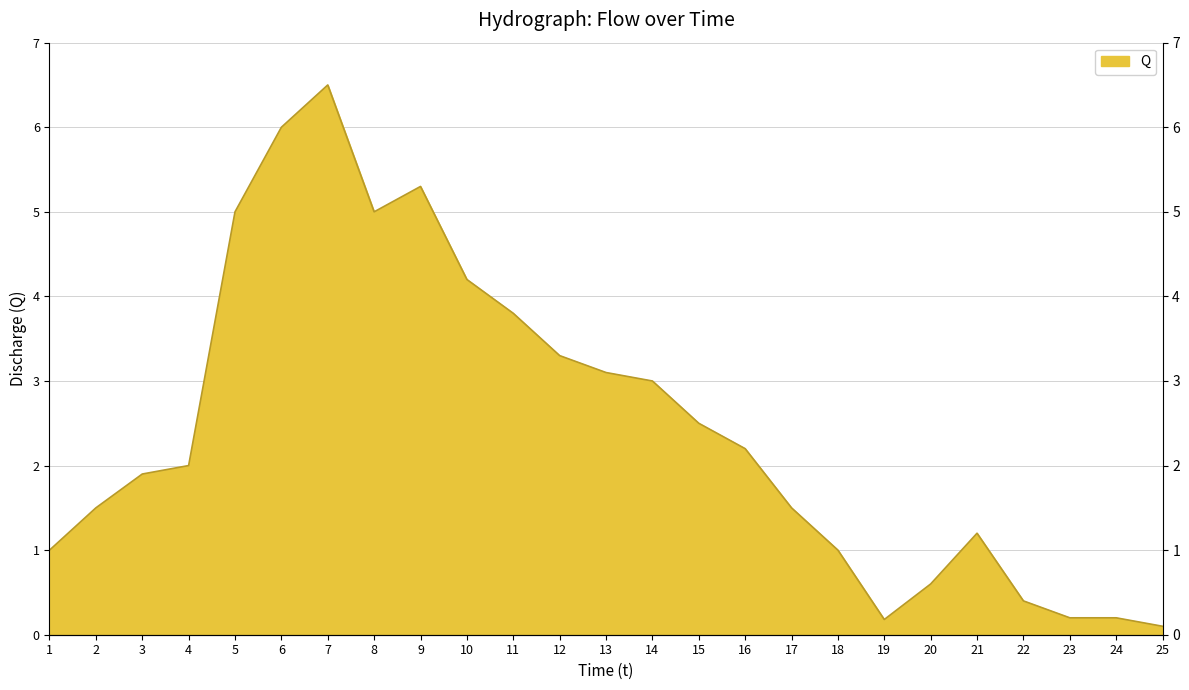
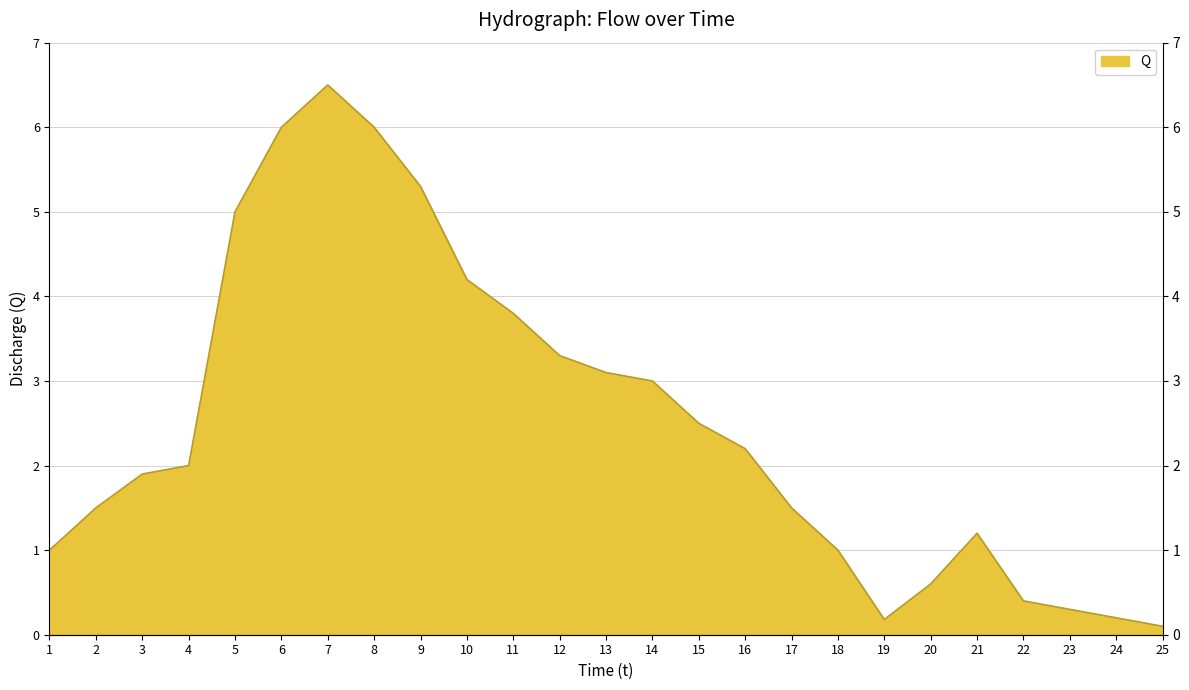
  {
    "1": 1.0,
    "2": 1.5,
    "3": 1.9,
    "4": 2.0,
    "5": 5.0,
    "6": 6.0,
    "7": 6.5,
-   "8": 5,
+   "8": 6,
    "9": 5.3,
    "10": 4.2,
    "11": 3.8,
    "12": 3.3,
    "13": 3.1,
    "14": 3.0,
    "15": 2.5,
    "16": 2.2,
    "17": 1.5,
    "18": 1.0,
    "19": 0.2,
    "20": 0.6,
    "21": 1.2,
    "22": 0.4,
-   "23": 0.2,
+   "23": 0.3,
    "24": 0.2,
    "25": 0.1
  }
